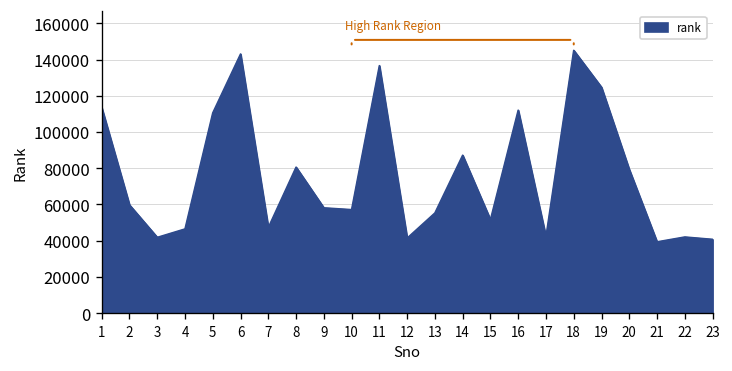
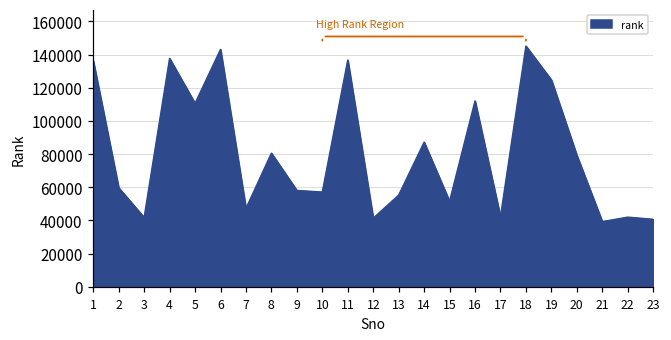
  {
-   "1": 113000,
+   "1": 136000,
    "2": 60000,
    "3": 42000,
-   "4": 46000,
+   "4": 138000,
    "5": 111000,
    "6": 143000,
    "7": 47000,
    "8": 81000,
    "9": 58000,
    "10": 57000,
    "11": 137000,
    "12": 41000,
    "13": 55000,
    "14": 87000,
    "15": 52000,
    "16": 112000,
    "17": 42000,
    "18": 145000,
    "19": 125000,
    "20": 79000,
    "21": 39000,
    "22": 42000,
    "23": 41000
  }
